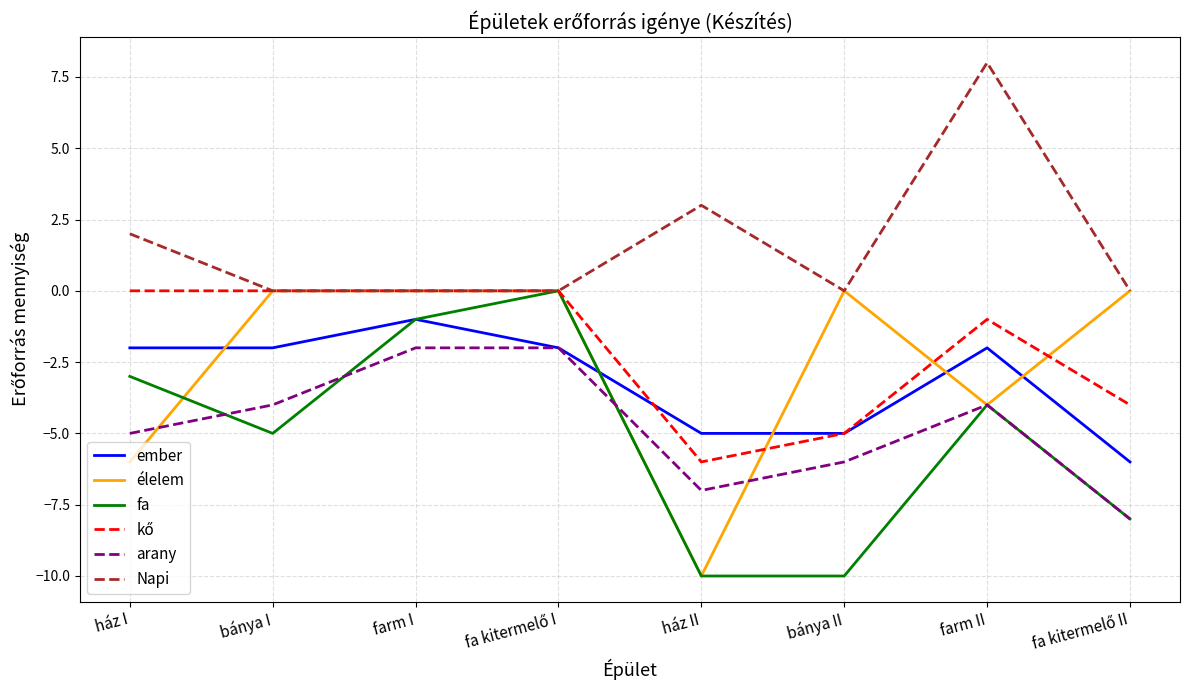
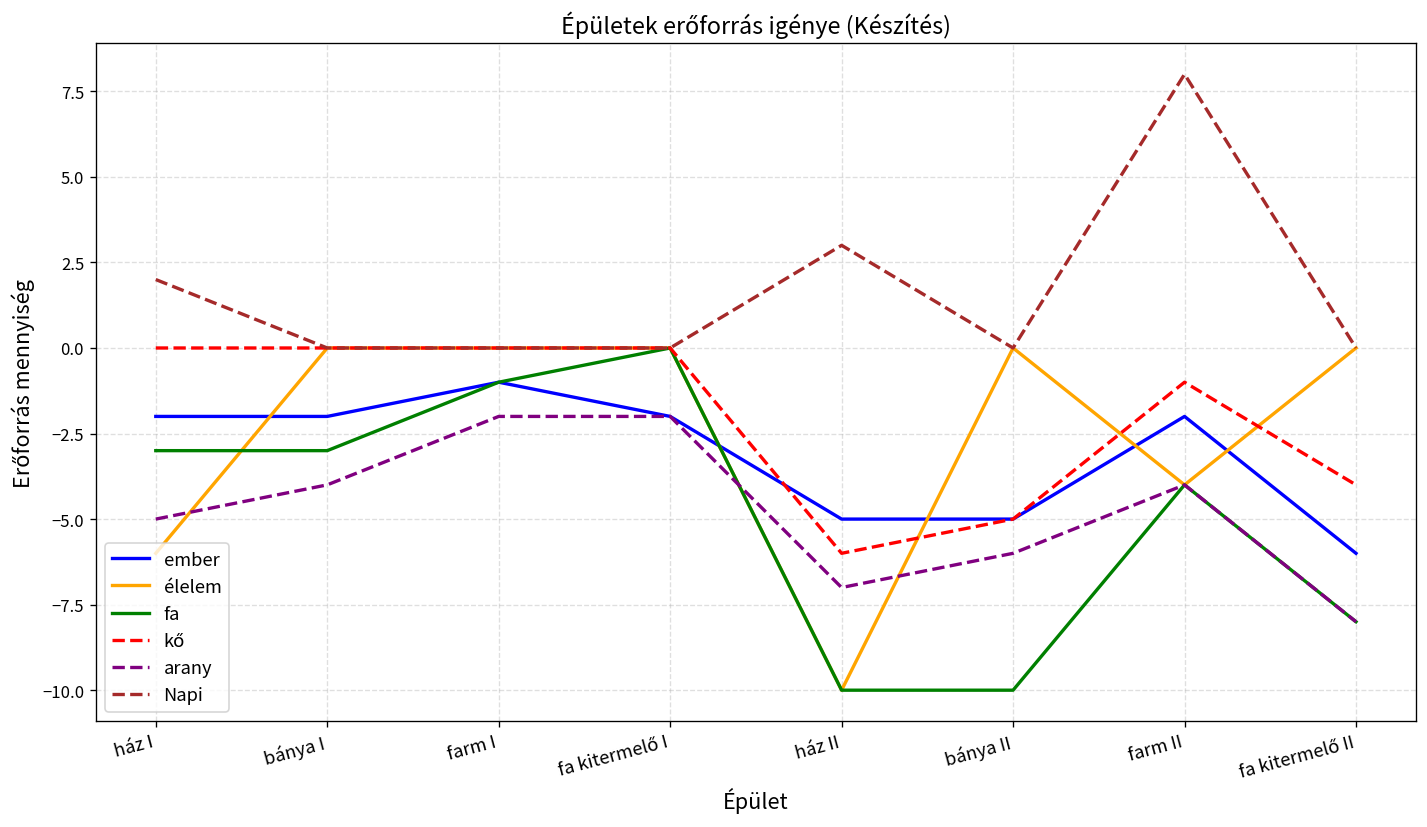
  {
    "ember": {
      "ház I": -2,
      "bánya I": -2,
      "ház II": -5,
      "farm II": -2,
      "fa kitermelő II": -6
    },
    "fa": {
      "ház I": -3,
-     "bánya I": -5,
+     "bánya I": -3,
      "bánya II": -10
    },
    "kő": {
      "ház I": 0,
      "ház II": -6,
      "farm II": -1,
      "fa kitermelő II": -4
    },
    "arany": {
      "ház I": -5,
      "bánya I": -4,
      "farm I": -2,
      "ház II": -7,
      "bánya II": -6
    },
    "Napi": {
      "ház I": 2,
      "ház II": 3,
      "farm II": 8
    }
  }
